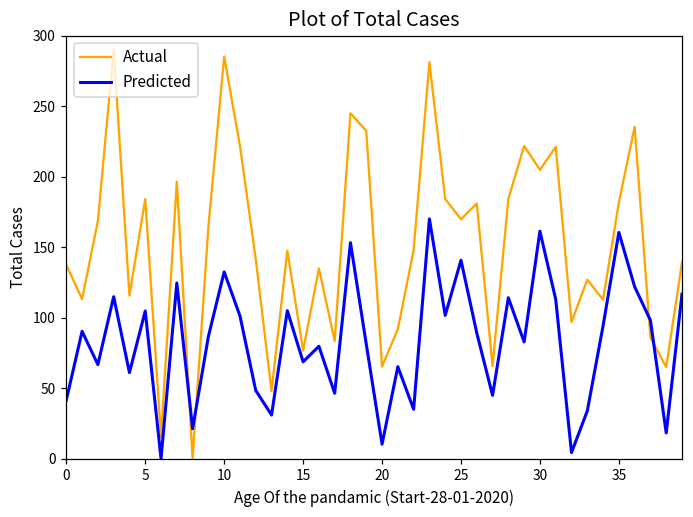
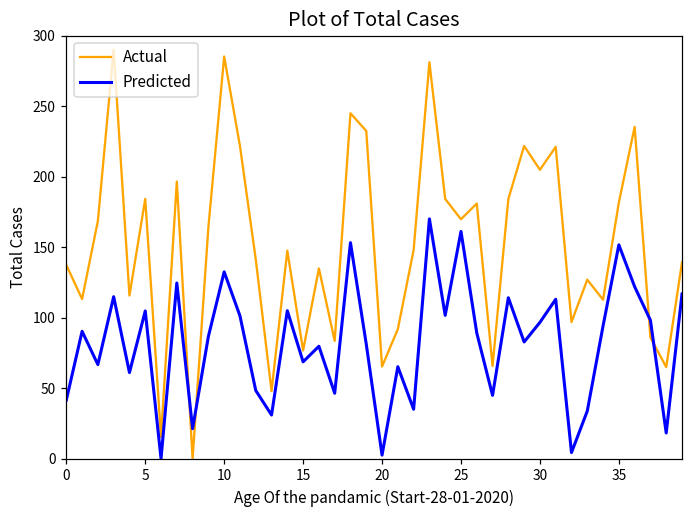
  {
    "Actual": {
      "0": 137,
      "5": 184,
      "10": 285,
      "15": 77,
      "20": 65,
      "25": 170,
      "30": 205,
      "35": 182
    },
    "Predicted": {
      "0": 42,
      "5": 105,
      "10": 132,
      "15": 69,
-     "20": 10,
-     "25": 141,
-     "30": 161,
-     "35": 160
+     "20": 3,
+     "25": 161,
+     "30": 97,
+     "35": 152
    }
  }
